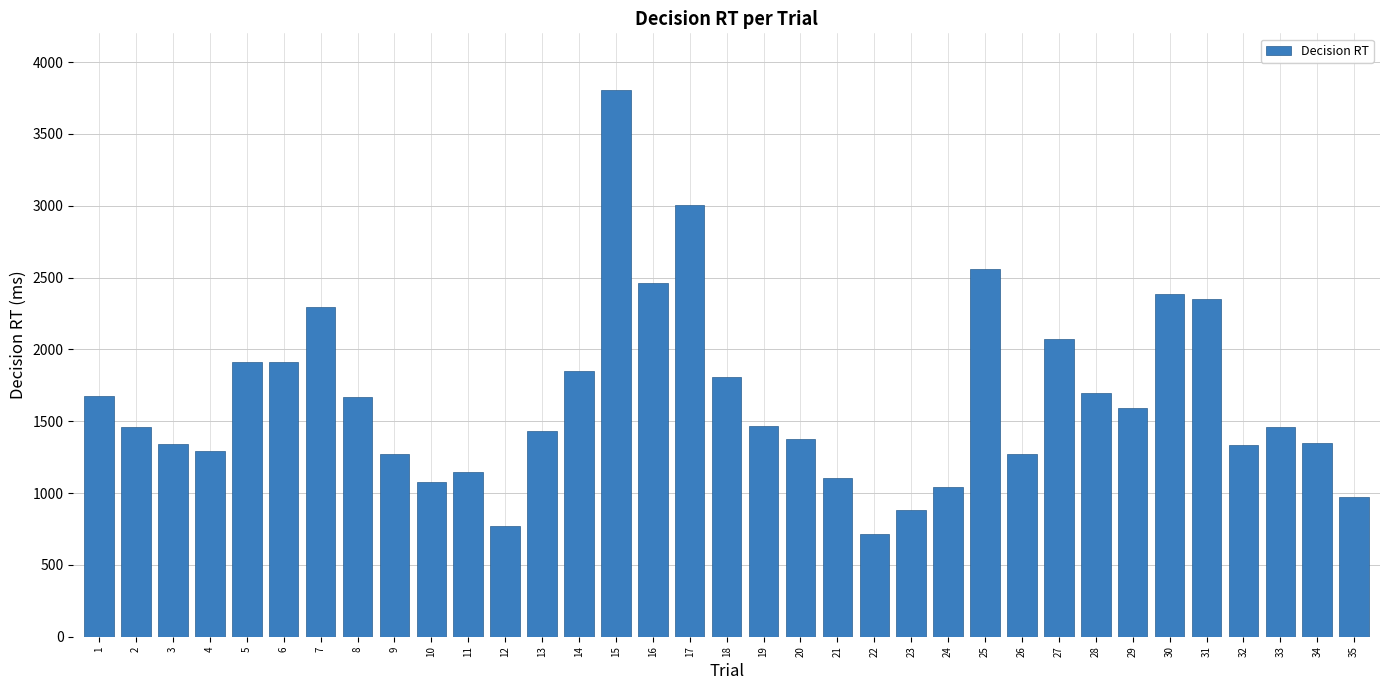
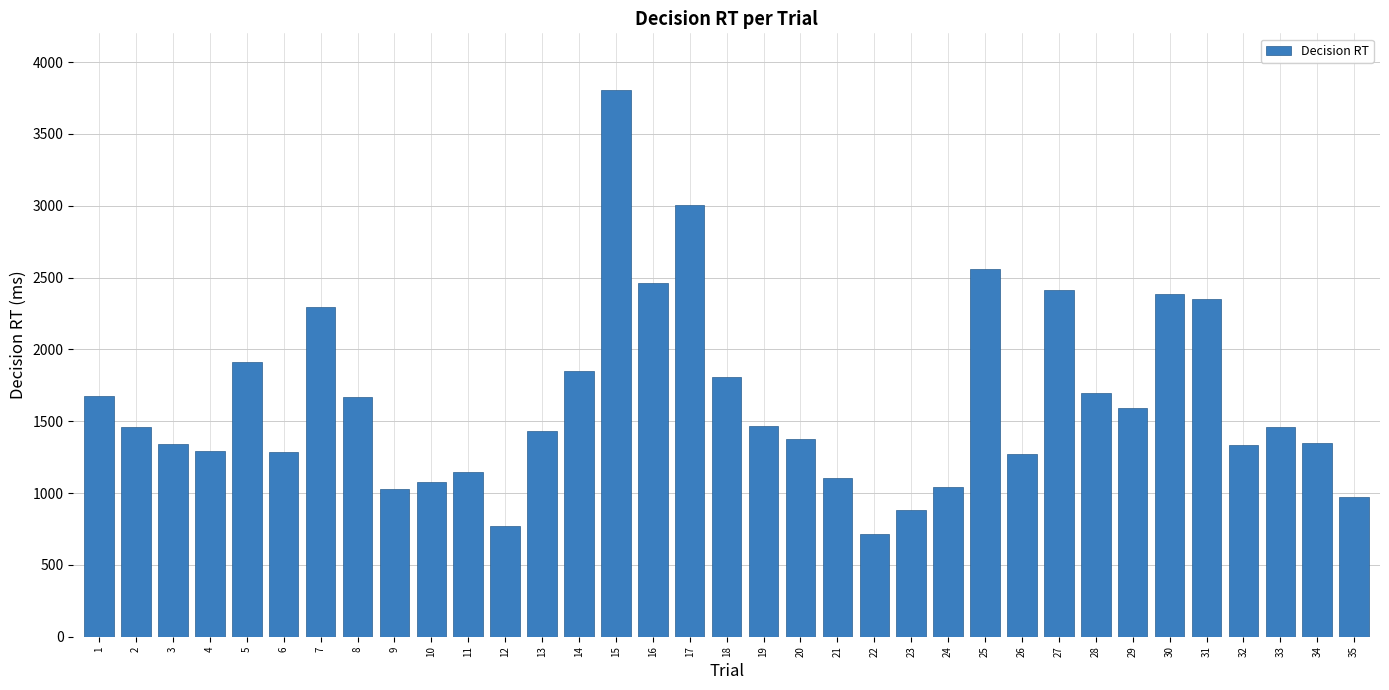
  {
    "1": 1680,
    "2": 1460,
    "3": 1340,
    "4": 1300,
    "5": 1910,
-   "6": 1910,
+   "6": 1290,
    "7": 2290,
    "8": 1670,
-   "9": 1270,
+   "9": 1030,
    "10": 1080,
    "11": 1140,
    "12": 770,
    "13": 1430,
    "14": 1850,
    "15": 3810,
    "16": 2460,
    "17": 3010,
    "18": 1810,
    "19": 1470,
    "20": 1380,
    "21": 1110,
    "22": 720,
    "23": 880,
    "24": 1040,
    "25": 2560,
    "26": 1270,
-   "27": 2070,
+   "27": 2410,
    "28": 1690,
    "29": 1590,
    "30": 2390,
    "31": 2350,
    "32": 1330,
    "33": 1460,
    "34": 1350,
    "35": 970
  }
